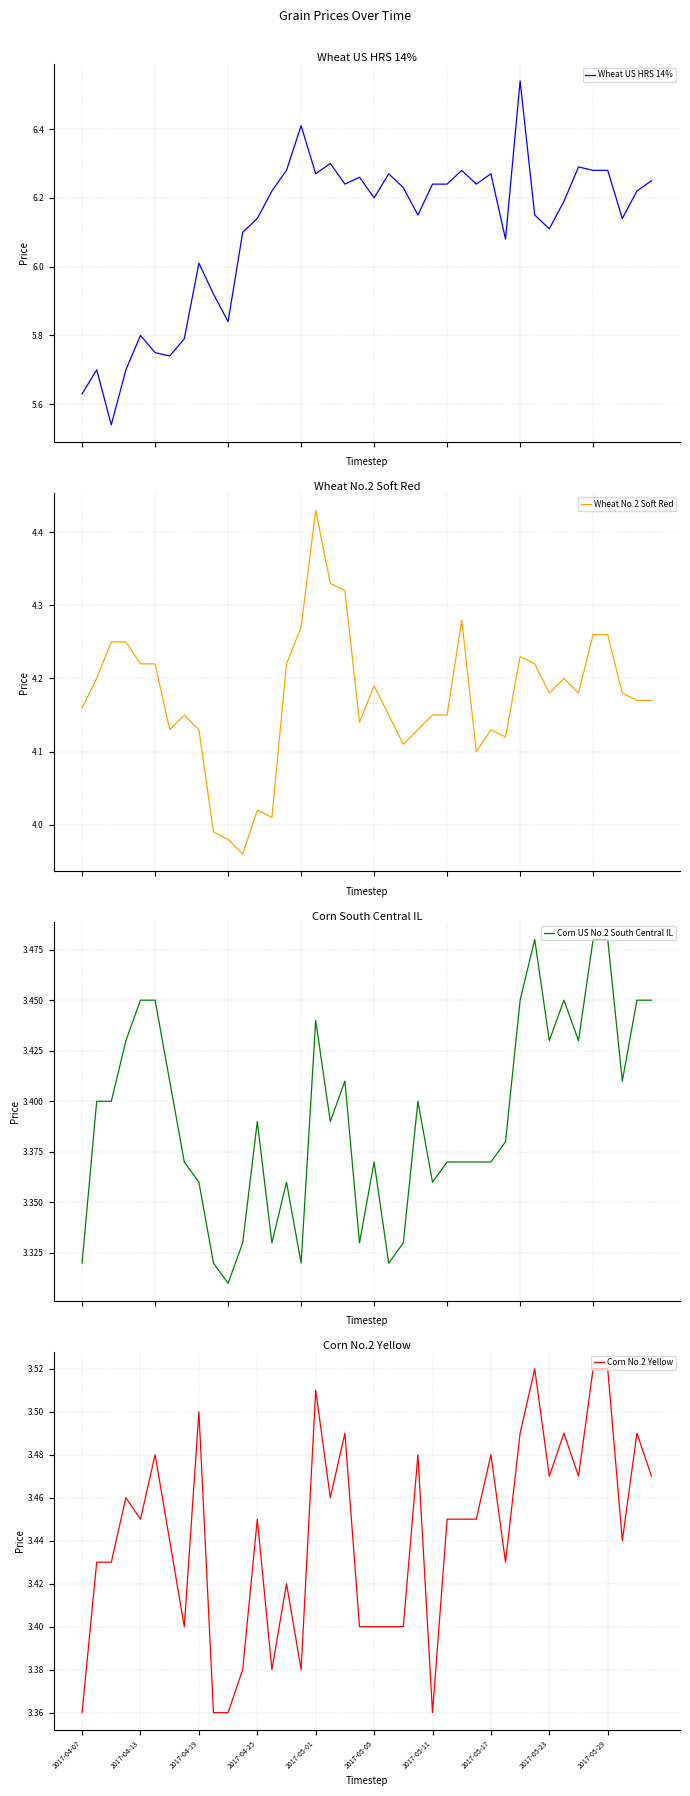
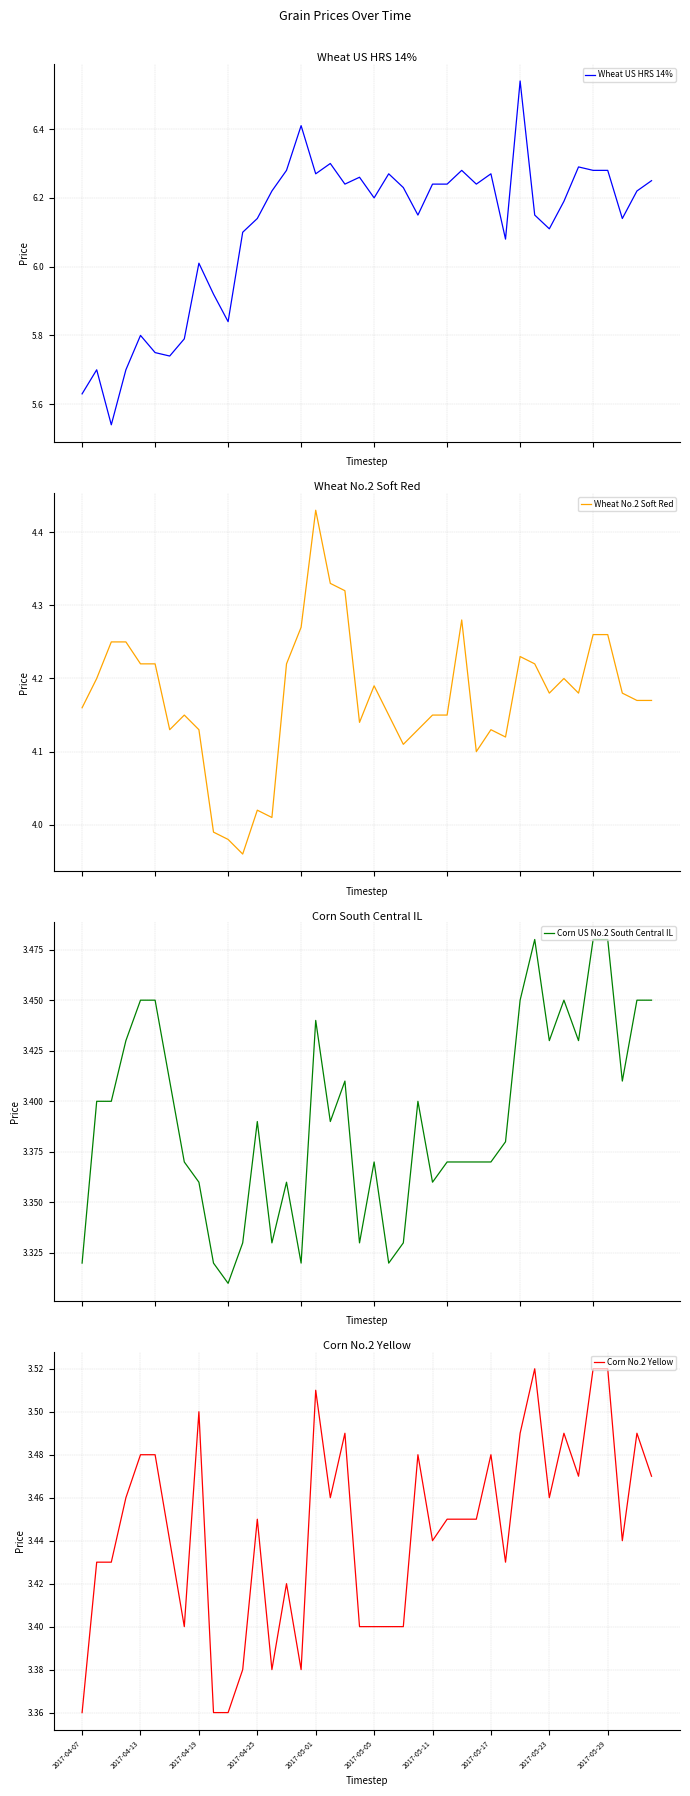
  {
    "Corn No.2 Yellow": {
      "2017-04-07": 3.36,
-     "2017-04-13": 3.45,
+     "2017-04-13": 3.48,
      "2017-04-19": 3.50,
      "2017-04-25": 3.45,
      "2017-05-01": 3.51,
      "2017-05-05": 3.40,
-     "2017-05-11": 3.36,
+     "2017-05-11": 3.44,
      "2017-05-17": 3.48,
-     "2017-05-23": 3.47
+     "2017-05-23": 3.46
    }
  }
